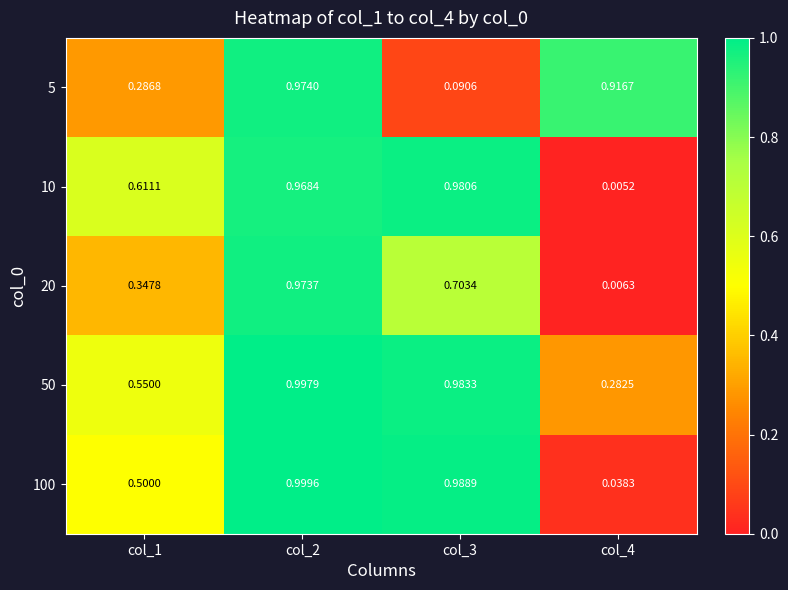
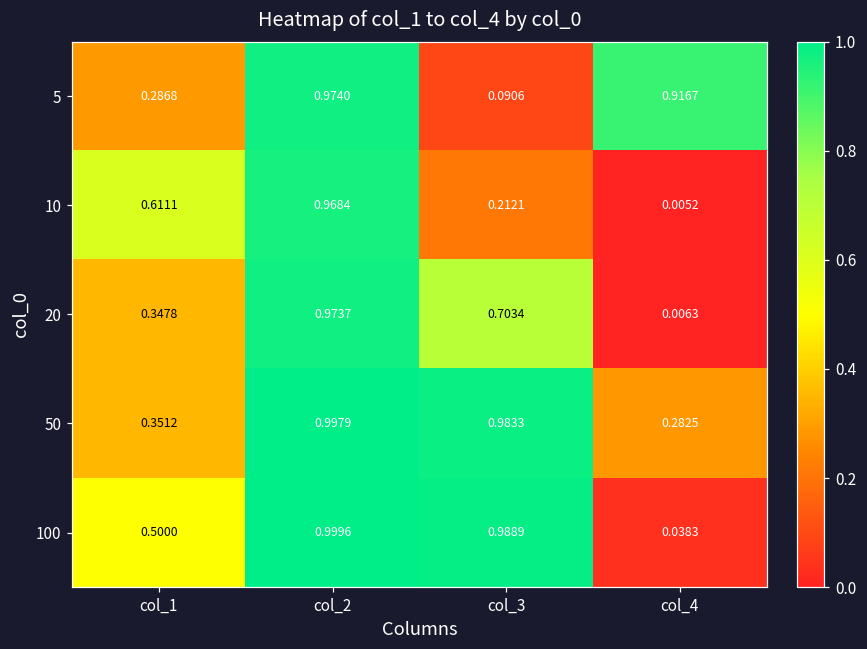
  {
    "5": {
      "col_1": 0.2868,
      "col_2": 0.9740,
      "col_3": 0.0906,
      "col_4": 0.9167
    },
    "10": {
      "col_1": 0.6111,
      "col_2": 0.9684,
-     "col_3": 0.9806,
+     "col_3": 0.2121,
      "col_4": 0.0052
    },
    "20": {
      "col_1": 0.3478,
      "col_2": 0.9737,
      "col_3": 0.7034,
      "col_4": 0.0063
    },
    "50": {
-     "col_1": 0.5500,
+     "col_1": 0.3512,
      "col_2": 0.9979,
      "col_3": 0.9833,
      "col_4": 0.2825
    },
    "100": {
      "col_1": 0.5000,
      "col_2": 0.9996,
      "col_3": 0.9889,
      "col_4": 0.0383
    }
  }
